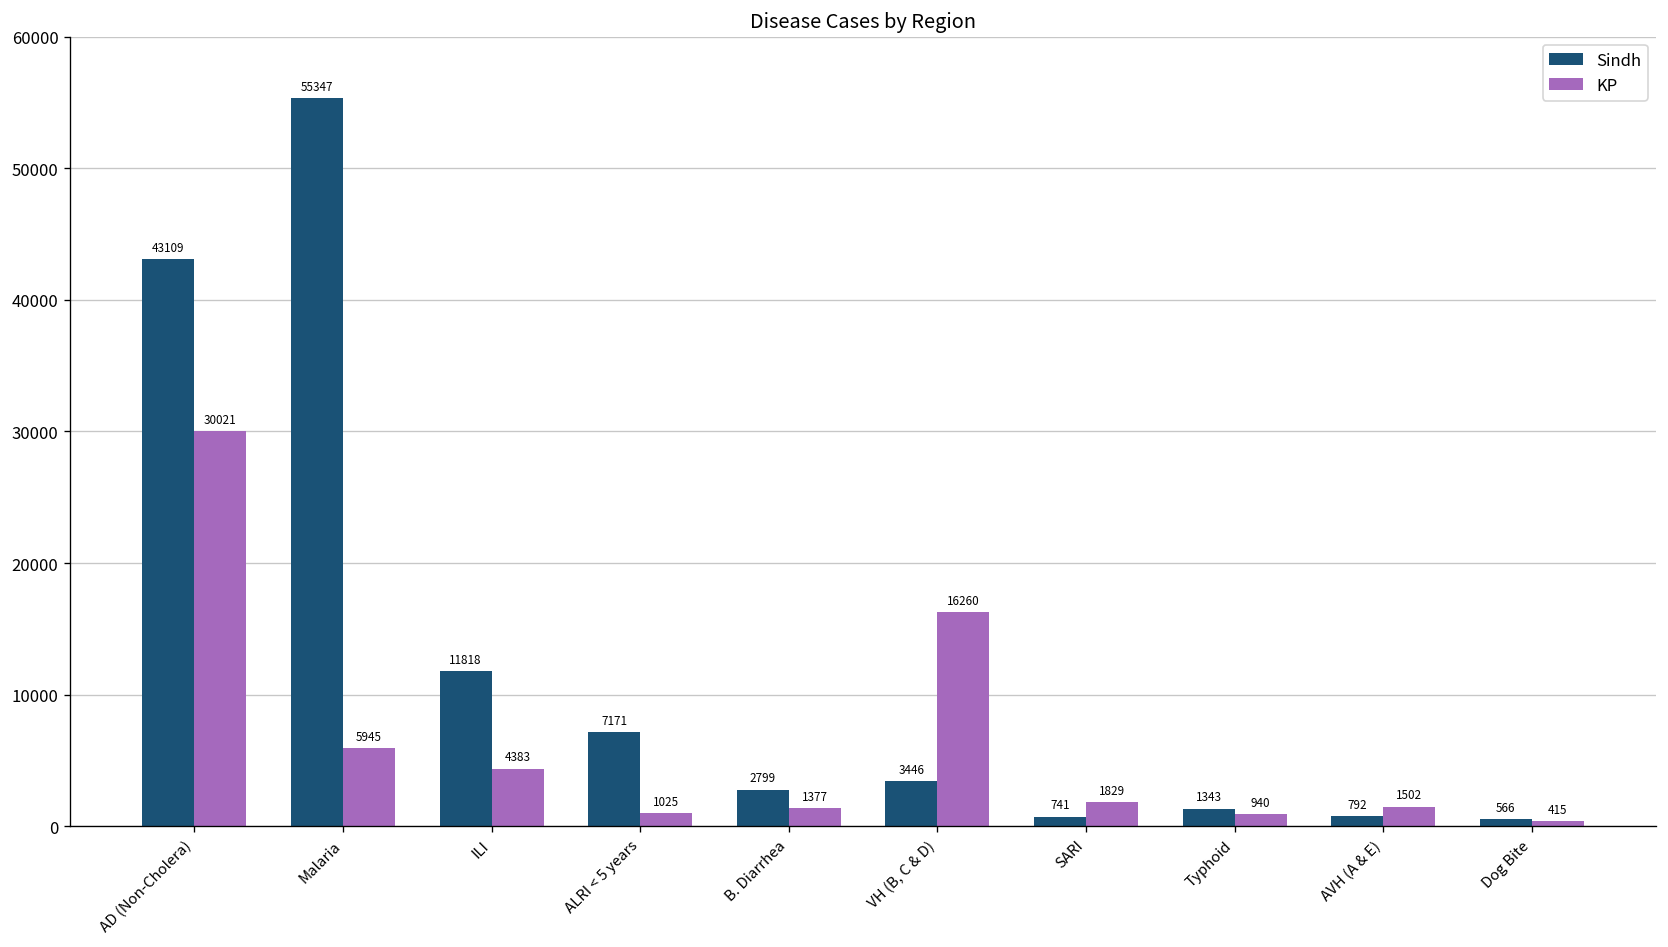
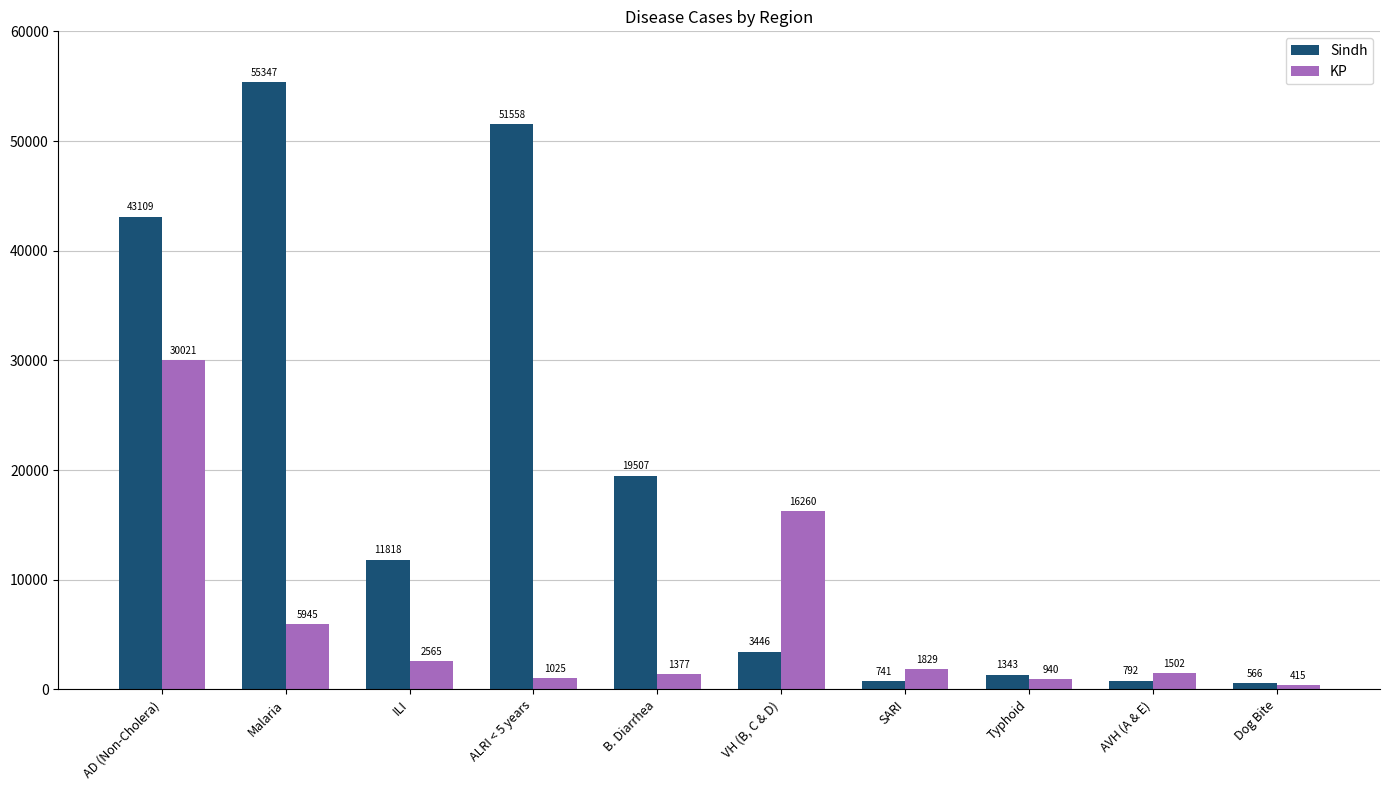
  {
    "Sindh": {
      "AD (Non-Cholera)": 43109,
      "Malaria": 55347,
      "ILI": 11818,
-     "ALRI < 5 years": 7171,
-     "B. Diarrhea": 2799,
+     "ALRI < 5 years": 51558,
+     "B. Diarrhea": 19507,
      "VH (B, C & D)": 3446,
      "SARI": 741,
      "Typhoid": 1343,
      "AVH (A & E)": 792,
      "Dog Bite": 566
    },
    "KP": {
      "AD (Non-Cholera)": 30021,
      "Malaria": 5945,
-     "ILI": 4383,
+     "ILI": 2565,
      "ALRI < 5 years": 1025,
      "B. Diarrhea": 1377,
      "VH (B, C & D)": 16260,
      "SARI": 1829,
      "Typhoid": 940,
      "AVH (A & E)": 1502,
      "Dog Bite": 415
    }
  }
